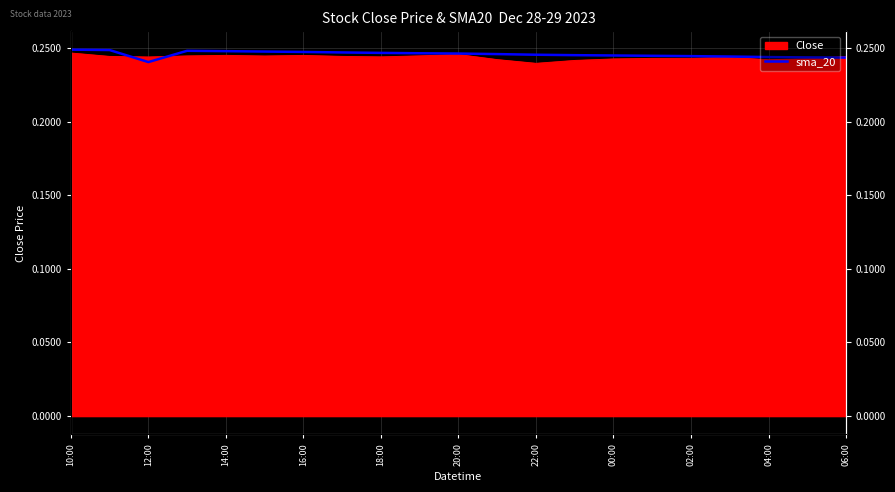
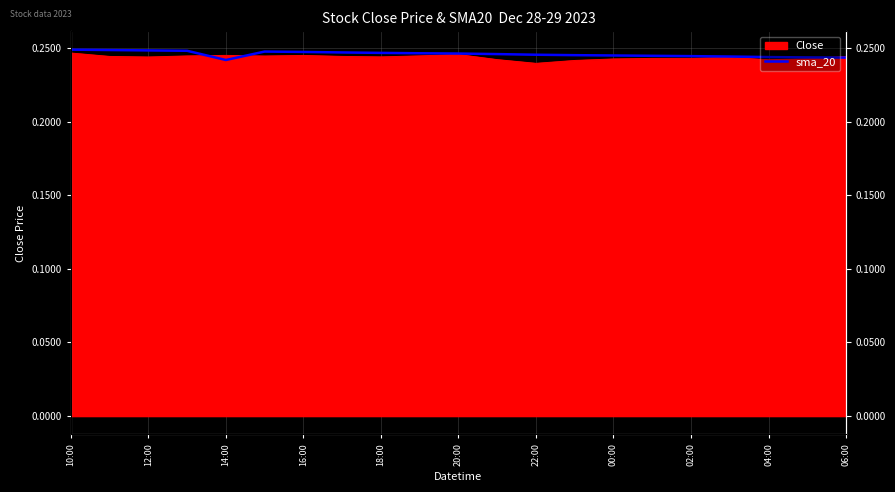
  {
    "Close": {
      "10:00": 0.247,
      "12:00": 0.244,
      "14:00": 0.245,
      "16:00": 0.245,
      "18:00": 0.244,
      "22:00": 0.240,
      "00:00": 0.243
    },
    "sma_20": {
      "10:00": 0.249,
-     "12:00": 0.240,
-     "14:00": 0.248,
+     "12:00": 0.248,
+     "14:00": 0.242,
      "16:00": 0.247,
      "18:00": 0.247,
      "22:00": 0.245,
      "00:00": 0.245
    }
  }
